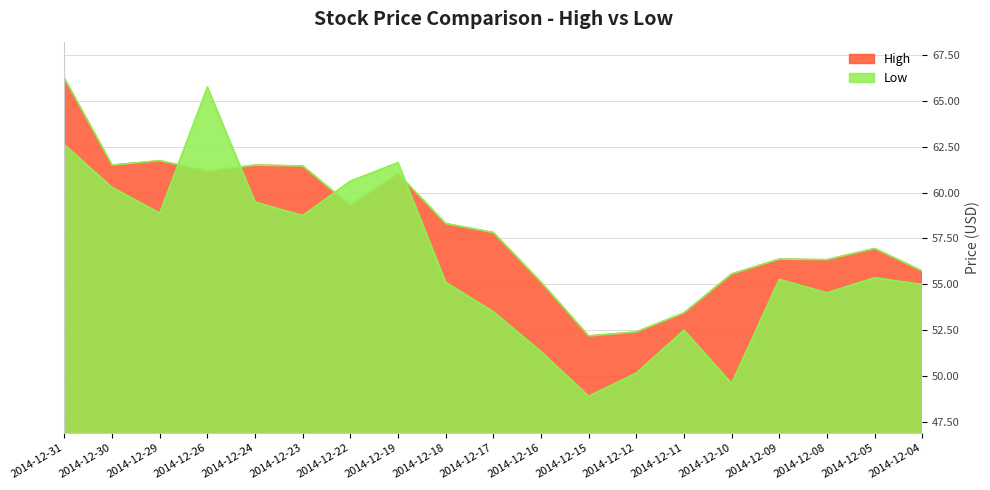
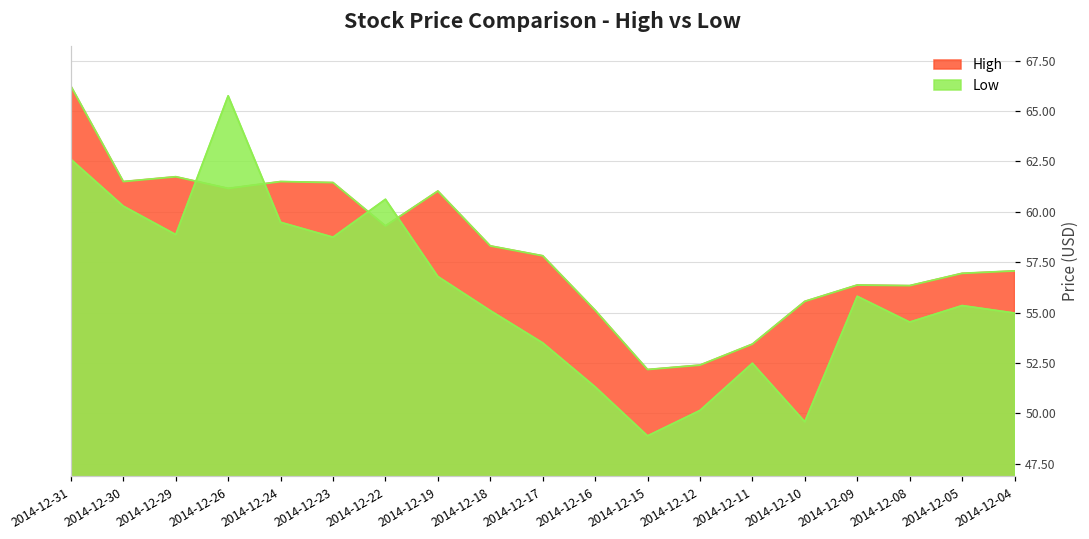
  {
    "High": {
      "2014-12-31": 66.2,
      "2014-12-30": 61.5,
      "2014-12-29": 61.7,
      "2014-12-26": 61.2,
      "2014-12-24": 61.5,
      "2014-12-23": 61.5,
      "2014-12-22": 59.3,
      "2014-12-19": 61.0,
      "2014-12-18": 58.3,
      "2014-12-17": 57.8,
      "2014-12-16": 55.1,
      "2014-12-15": 52.2,
      "2014-12-12": 52.4,
      "2014-12-11": 53.4,
      "2014-12-10": 55.6,
      "2014-12-09": 56.4,
      "2014-12-08": 56.3,
      "2014-12-05": 57.0,
-     "2014-12-04": 55.7
+     "2014-12-04": 57.1
    },
    "Low": {
      "2014-12-31": 62.6,
      "2014-12-30": 60.3,
      "2014-12-29": 58.9,
      "2014-12-26": 65.8,
      "2014-12-24": 59.5,
      "2014-12-23": 58.7,
      "2014-12-22": 60.6,
-     "2014-12-19": 61.6,
+     "2014-12-19": 56.8,
      "2014-12-18": 55.1,
      "2014-12-17": 53.5,
      "2014-12-16": 51.3,
      "2014-12-15": 48.9,
      "2014-12-12": 50.2,
      "2014-12-11": 52.5,
      "2014-12-10": 49.6,
-     "2014-12-09": 55.3,
+     "2014-12-09": 55.8,
      "2014-12-08": 54.5,
      "2014-12-05": 55.4,
      "2014-12-04": 55.0
    }
  }
